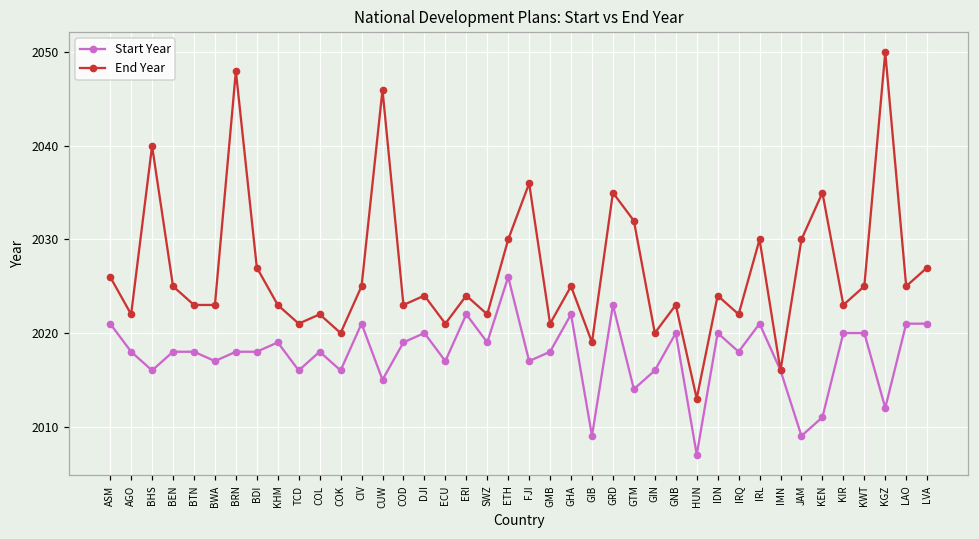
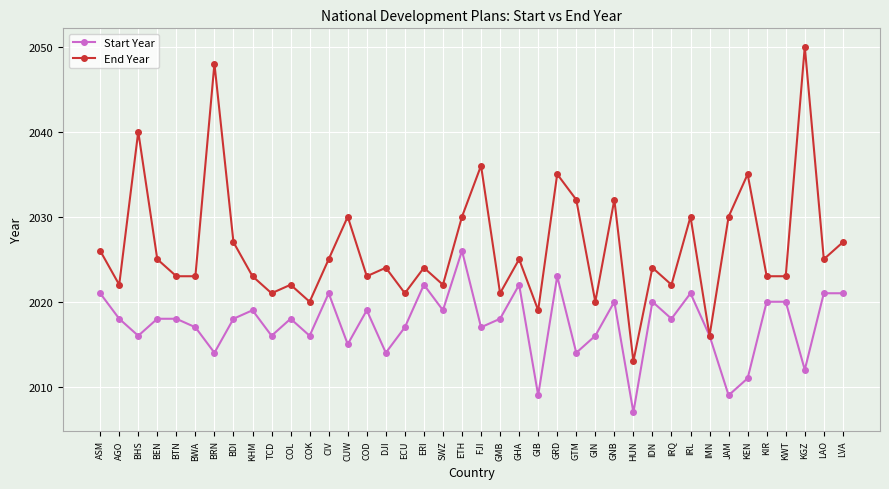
  {
    "Start Year": {
      "ASM": 2021,
      "AGO": 2018,
      "BHS": 2016,
      "BEN": 2018,
      "BTN": 2018,
      "BWA": 2017,
-     "BRN": 2018,
+     "BRN": 2014,
      "BDI": 2018,
      "KHM": 2019,
      "TCD": 2016,
      "COL": 2018,
      "COK": 2016,
      "CIV": 2021,
      "CUW": 2015,
      "COD": 2019,
-     "DJI": 2020,
+     "DJI": 2014,
      "ECU": 2017,
      "ERI": 2022,
      "SWZ": 2019,
      "ETH": 2026,
      "FJI": 2017,
      "GMB": 2018,
      "GHA": 2022,
      "GIB": 2009,
      "GRD": 2023,
      "GTM": 2014,
      "GIN": 2016,
      "GNB": 2020,
      "HUN": 2007,
      "IDN": 2020,
      "IRQ": 2018,
      "IRL": 2021,
      "JAM": 2009,
      "KEN": 2011,
      "KIR": 2020,
      "KWT": 2020,
      "KGZ": 2012,
      "LAO": 2021,
      "LVA": 2021
    },
    "End Year": {
      "ASM": 2026,
      "AGO": 2022,
      "BHS": 2040,
      "BEN": 2025,
      "BTN": 2023,
      "BWA": 2023,
      "BRN": 2048,
      "BDI": 2027,
      "KHM": 2023,
      "TCD": 2021,
      "COL": 2022,
      "COK": 2020,
      "CIV": 2025,
-     "CUW": 2046,
+     "CUW": 2030,
      "COD": 2023,
      "DJI": 2024,
      "ECU": 2021,
      "ERI": 2024,
      "SWZ": 2022,
      "ETH": 2030,
      "FJI": 2036,
      "GMB": 2021,
      "GHA": 2025,
      "GIB": 2019,
      "GRD": 2035,
      "GTM": 2032,
      "GIN": 2020,
-     "GNB": 2023,
+     "GNB": 2032,
      "HUN": 2013,
      "IDN": 2024,
      "IRQ": 2022,
      "IRL": 2030,
      "JAM": 2030,
      "KEN": 2035,
      "KIR": 2023,
-     "KWT": 2025,
+     "KWT": 2023,
      "KGZ": 2050,
      "LAO": 2025,
      "LVA": 2027
    }
  }
